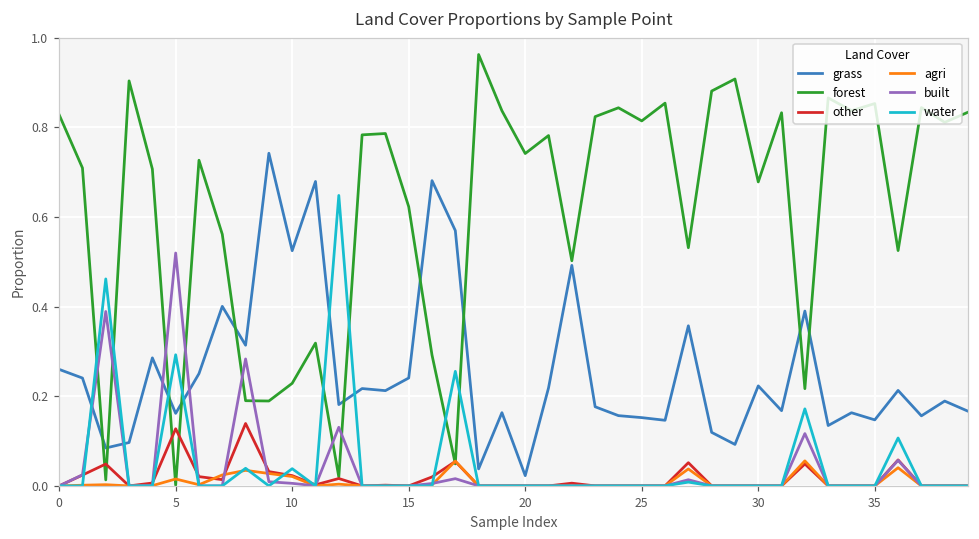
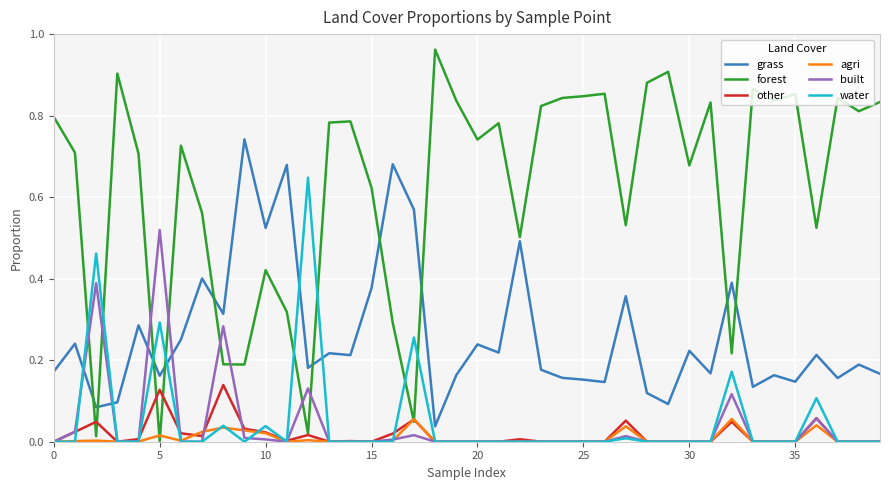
  {
    "grass": {
-     "0": 0.26,
+     "0": 0.17,
      "5": 0.16,
      "10": 0.52,
-     "15": 0.24,
-     "20": 0.02,
+     "15": 0.38,
+     "20": 0.24,
      "25": 0.15,
      "30": 0.22,
      "35": 0.15
    },
    "forest": {
-     "0": 0.83,
+     "0": 0.80,
      "5": 0.00,
-     "10": 0.23,
+     "10": 0.42,
      "15": 0.62,
      "20": 0.74,
-     "25": 0.81,
+     "25": 0.85,
      "30": 0.68
    },
    "other": {
      "5": 0.13
    },
    "agri": {
      "5": 0.02
    },
    "built": {
      "5": 0.52,
      "10": 0.01
    },
    "water": {
      "5": 0.29,
      "10": 0.04
    }
  }
